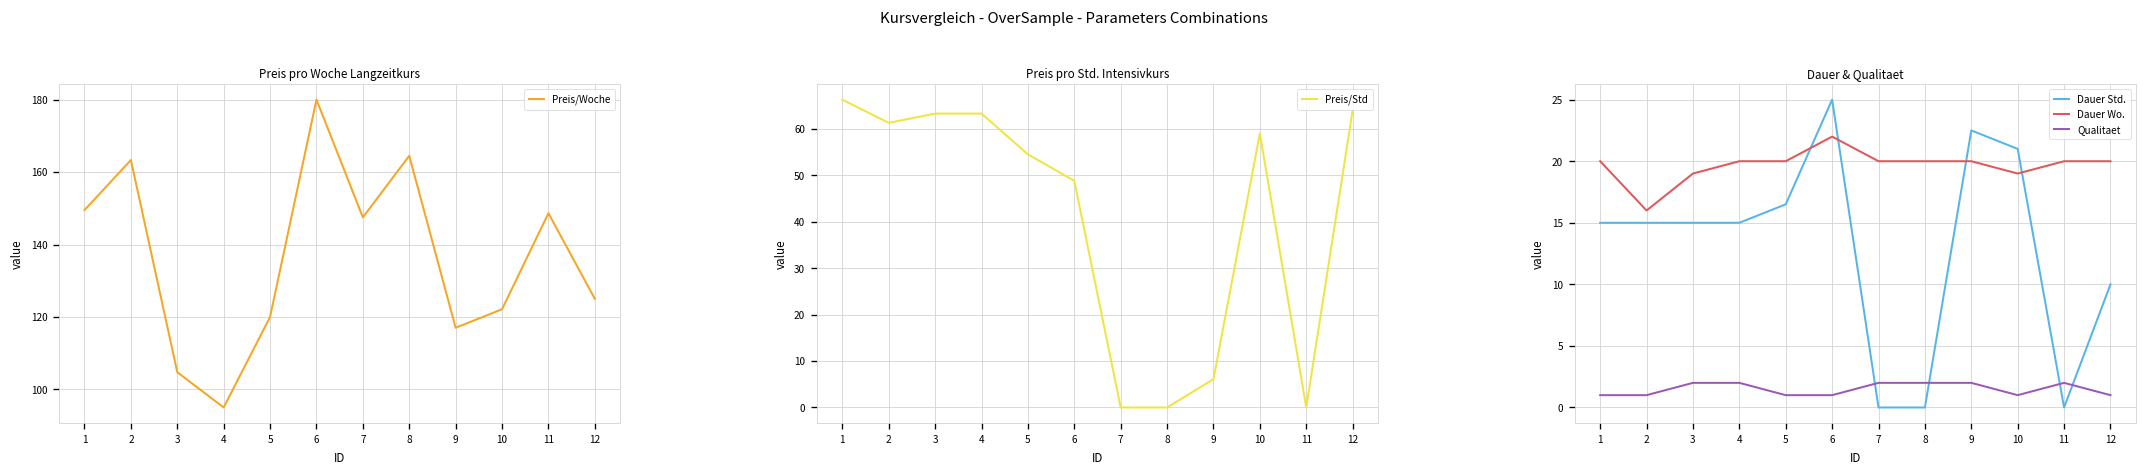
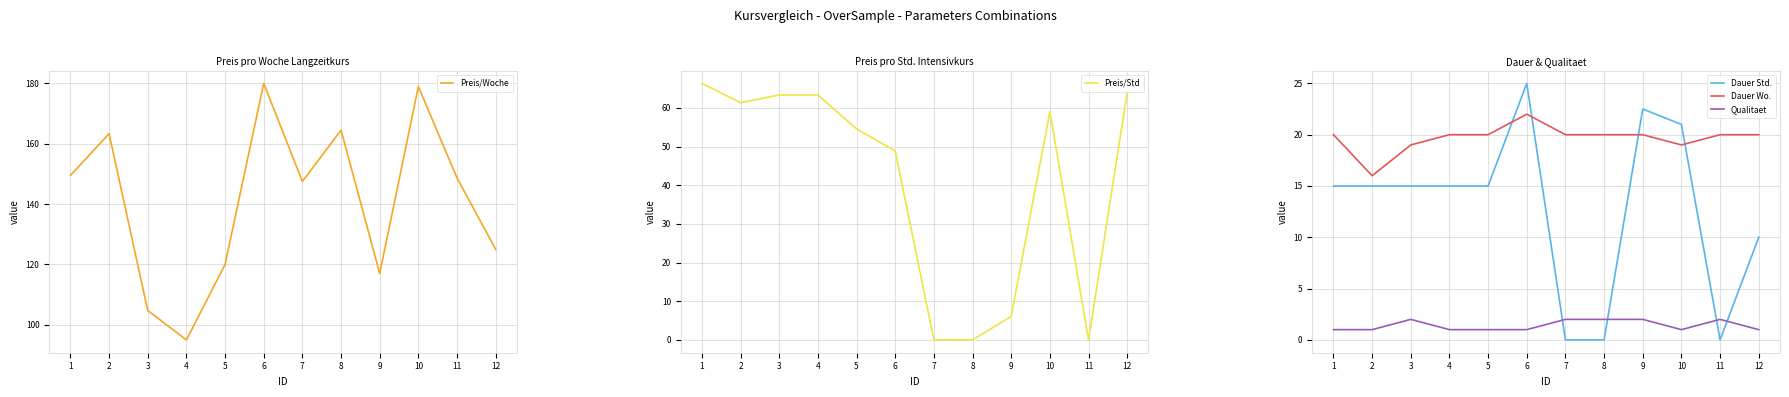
  {
    "Preis pro Woche Langzeitkurs": {
      "1": 150,
      "2": 163,
      "3": 105,
      "4": 95,
      "5": 120,
      "6": 180,
      "7": 148,
      "8": 165,
      "9": 117,
-     "10": 122,
+     "10": 179,
      "11": 149,
      "12": 125
    },
    "Preis pro Std. Intensivkurs": {
      "1": 66,
      "2": 61,
      "3": 63,
      "4": 63,
      "5": 55,
      "6": 49,
      "7": 0,
      "8": 0,
      "9": 6,
      "10": 59,
      "11": 0,
      "12": 64
    },
    "Dauer & Qualitaet": {
      "Dauer Std.": {
        "1": 15.0,
        "2": 15.0,
        "3": 15.0,
        "4": 15.0,
-       "5": 16.5,
+       "5": 15.0,
        "6": 25.0,
        "7": 0.0,
        "8": 0.0,
        "9": 22.5,
        "10": 21.0,
        "11": 0.0,
        "12": 10.0
      },
      "Dauer Wo.": {
        "1": 20.0,
        "2": 16.0,
        "3": 19.0,
        "4": 20.0,
        "5": 20.0,
        "6": 22.0,
        "7": 20.0,
        "8": 20.0,
        "9": 20.0,
        "10": 19.0,
        "11": 20.0,
        "12": 20.0
      },
      "Qualitaet": {
        "1": 1,
        "2": 1,
        "3": 2,
-       "4": 2,
+       "4": 1,
        "5": 1,
        "6": 1,
        "7": 2,
        "8": 2,
        "9": 2,
        "10": 1,
        "11": 2,
        "12": 1
      }
    }
  }
